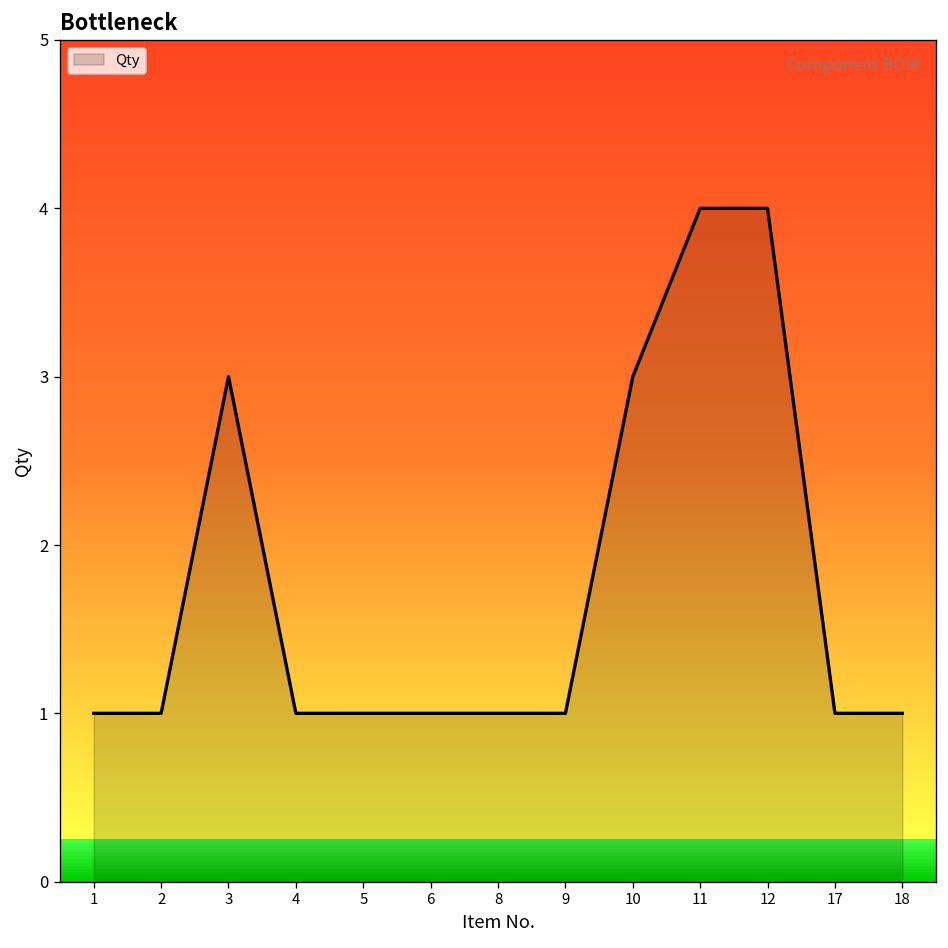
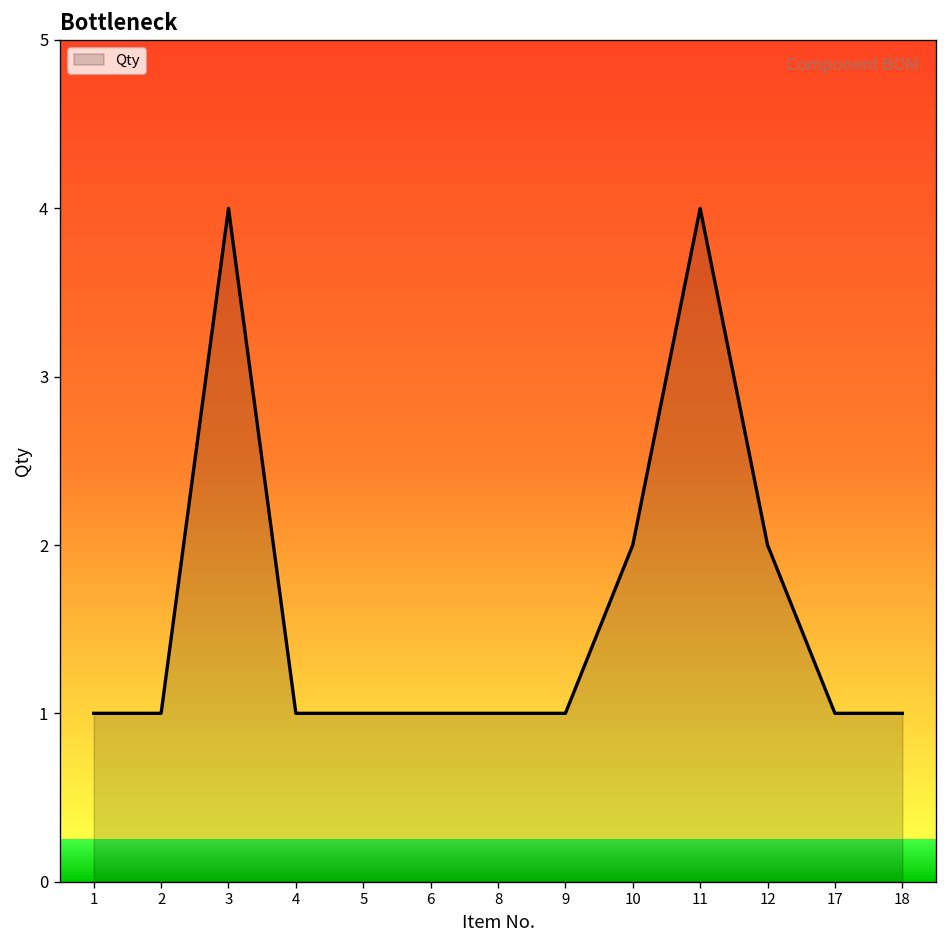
  {
    "1": 1,
    "2": 1,
-   "3": 3,
+   "3": 4,
    "4": 1,
    "5": 1,
    "6": 1,
    "8": 1,
    "9": 1,
-   "10": 3,
+   "10": 2,
    "11": 4,
-   "12": 4,
+   "12": 2,
    "17": 1,
    "18": 1
  }
